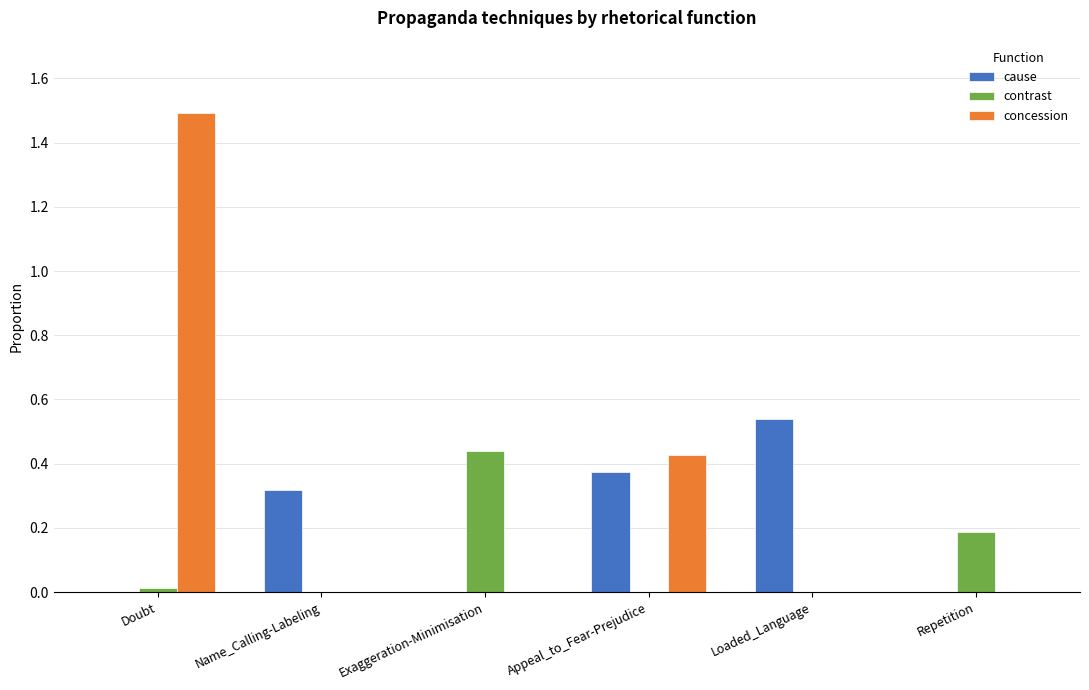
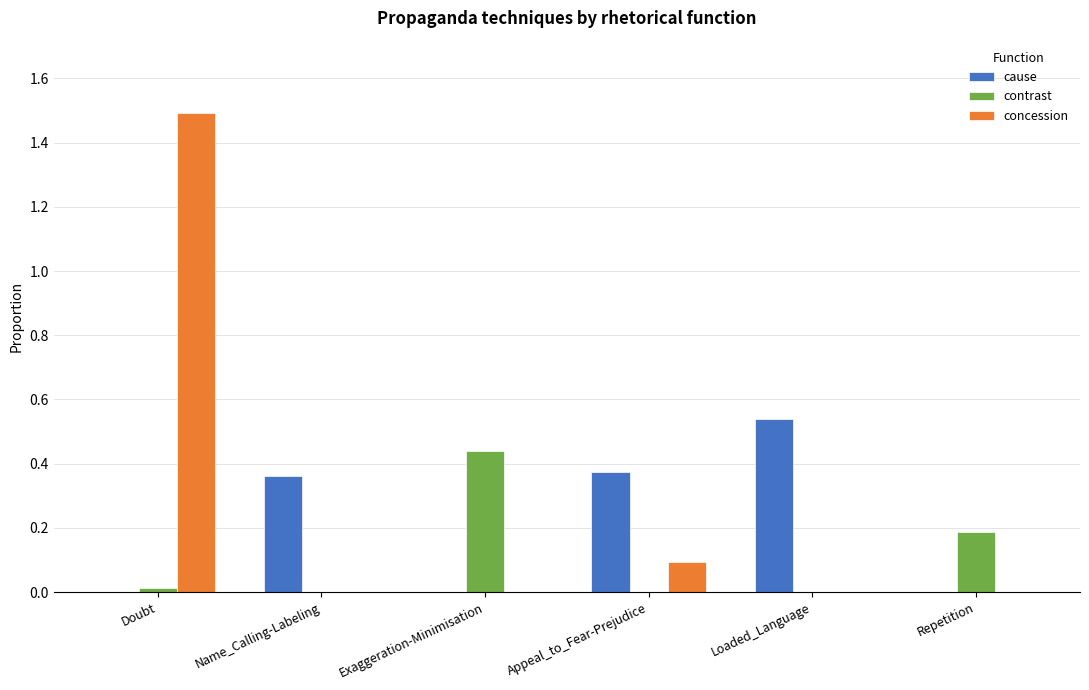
  {
    "cause": {
      "Doubt": 0.00,
-     "Name_Calling-Labeling": 0.32,
+     "Name_Calling-Labeling": 0.36,
      "Exaggeration-Minimisation": 0.00,
      "Appeal_to_Fear-Prejudice": 0.37,
      "Loaded_Language": 0.54,
      "Repetition": 0.00
    },
    "contrast": {
      "Doubt": 0.01,
      "Name_Calling-Labeling": 0.00,
      "Exaggeration-Minimisation": 0.44,
      "Appeal_to_Fear-Prejudice": 0.00,
      "Loaded_Language": 0.00,
      "Repetition": 0.19
    },
    "concession": {
      "Doubt": 1.49,
      "Name_Calling-Labeling": 0.00,
      "Exaggeration-Minimisation": 0.00,
-     "Appeal_to_Fear-Prejudice": 0.43,
+     "Appeal_to_Fear-Prejudice": 0.09,
      "Loaded_Language": 0.00,
      "Repetition": 0.00
    }
  }
